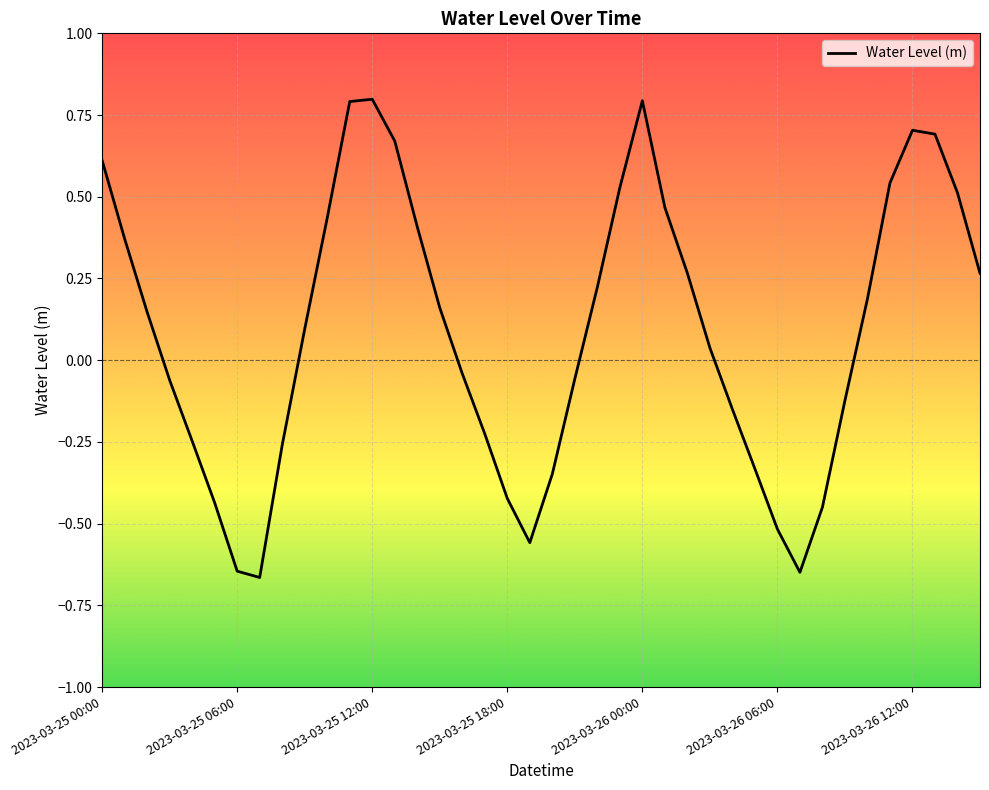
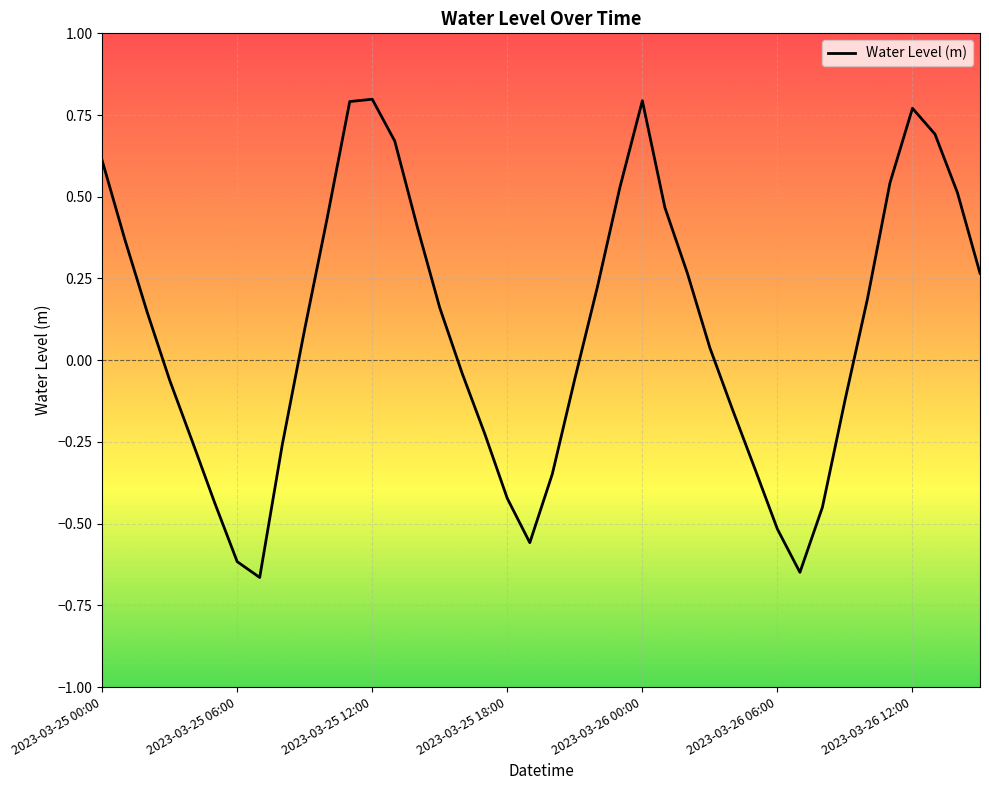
  {
    "2023-03-25 00:00": 0.61,
-   "2023-03-25 06:00": -0.65,
+   "2023-03-25 06:00": -0.62,
    "2023-03-25 12:00": 0.80,
    "2023-03-25 18:00": -0.42,
    "2023-03-26 00:00": 0.79,
    "2023-03-26 06:00": -0.52,
-   "2023-03-26 12:00": 0.70
+   "2023-03-26 12:00": 0.77
  }
